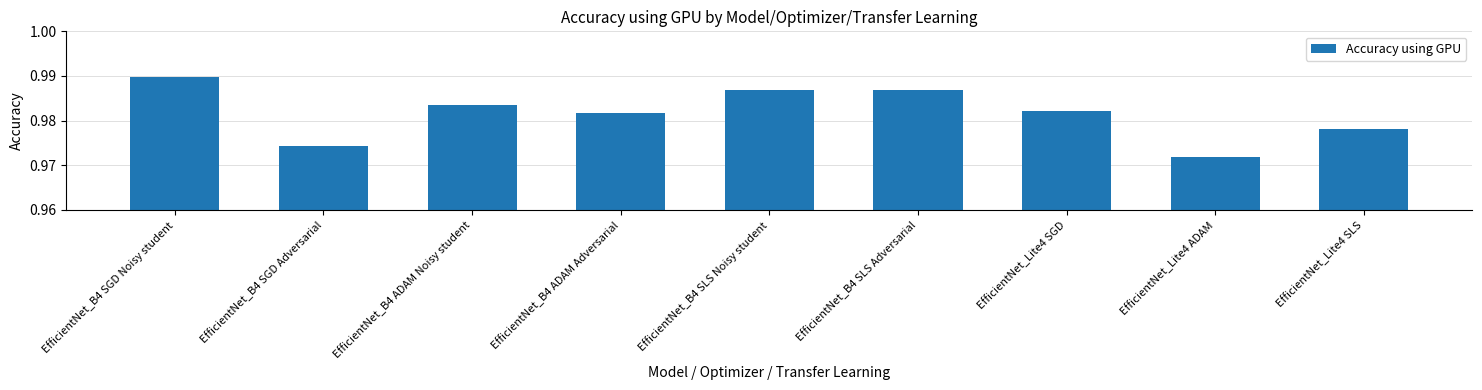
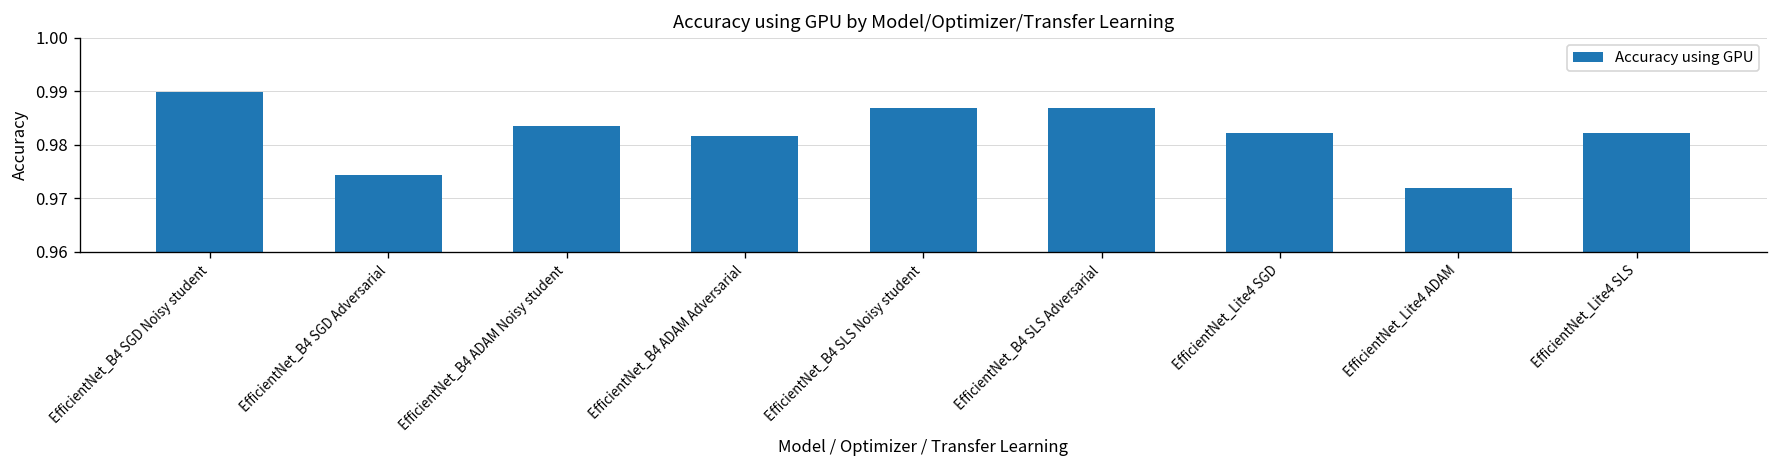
  {
    "EfficientNet_B4 SGD Noisy student": 0.990,
    "EfficientNet_B4 SGD Adversarial": 0.974,
    "EfficientNet_B4 ADAM Noisy student": 0.984,
    "EfficientNet_B4 ADAM Adversarial": 0.982,
    "EfficientNet_B4 SLS Noisy student": 0.987,
    "EfficientNet_B4 SLS Adversarial": 0.987,
    "EfficientNet_Lite4 SGD": 0.982,
    "EfficientNet_Lite4 ADAM": 0.972,
-   "EfficientNet_Lite4 SLS": 0.978
+   "EfficientNet_Lite4 SLS": 0.982
  }
